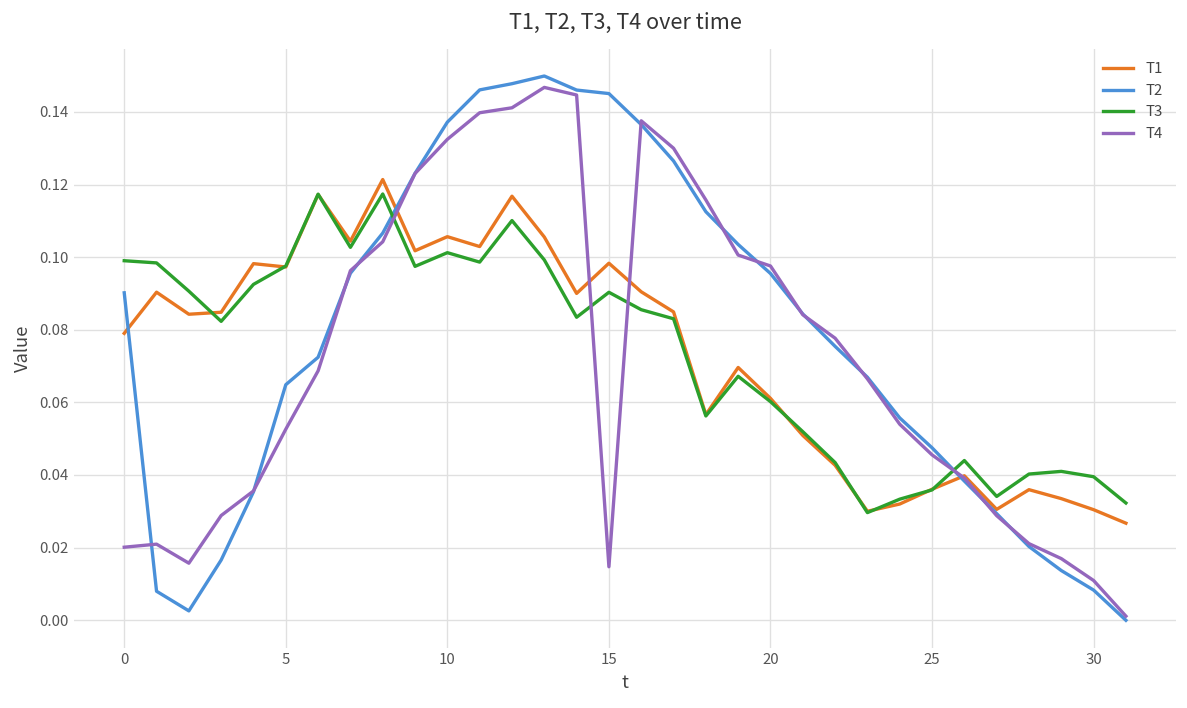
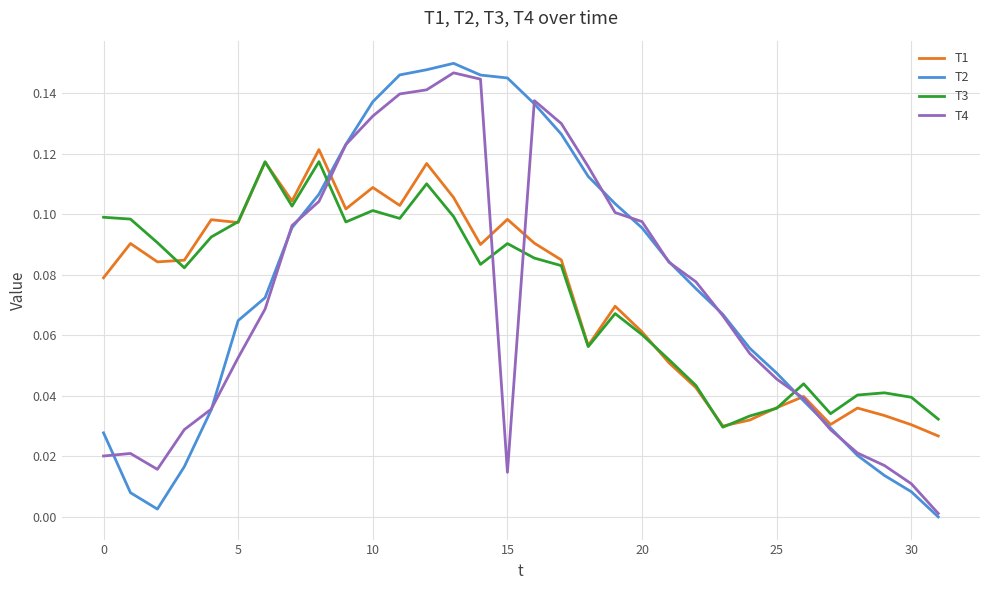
  {
    "T1": {
      "0": 0.079,
-     "10": 0.106,
+     "10": 0.109,
      "15": 0.098,
      "20": 0.061,
      "30": 0.030
    },
    "T2": {
-     "0": 0.090,
+     "0": 0.028,
      "5": 0.065,
      "10": 0.137,
      "15": 0.145,
      "20": 0.095,
      "25": 0.047,
      "30": 0.008
    },
    "T3": {
      "0": 0.099,
      "10": 0.101,
      "15": 0.090,
      "20": 0.060,
      "30": 0.039
    },
    "T4": {
      "0": 0.020,
      "5": 0.053,
      "10": 0.132,
      "15": 0.015,
      "20": 0.098,
      "25": 0.046,
      "30": 0.011
    }
  }
